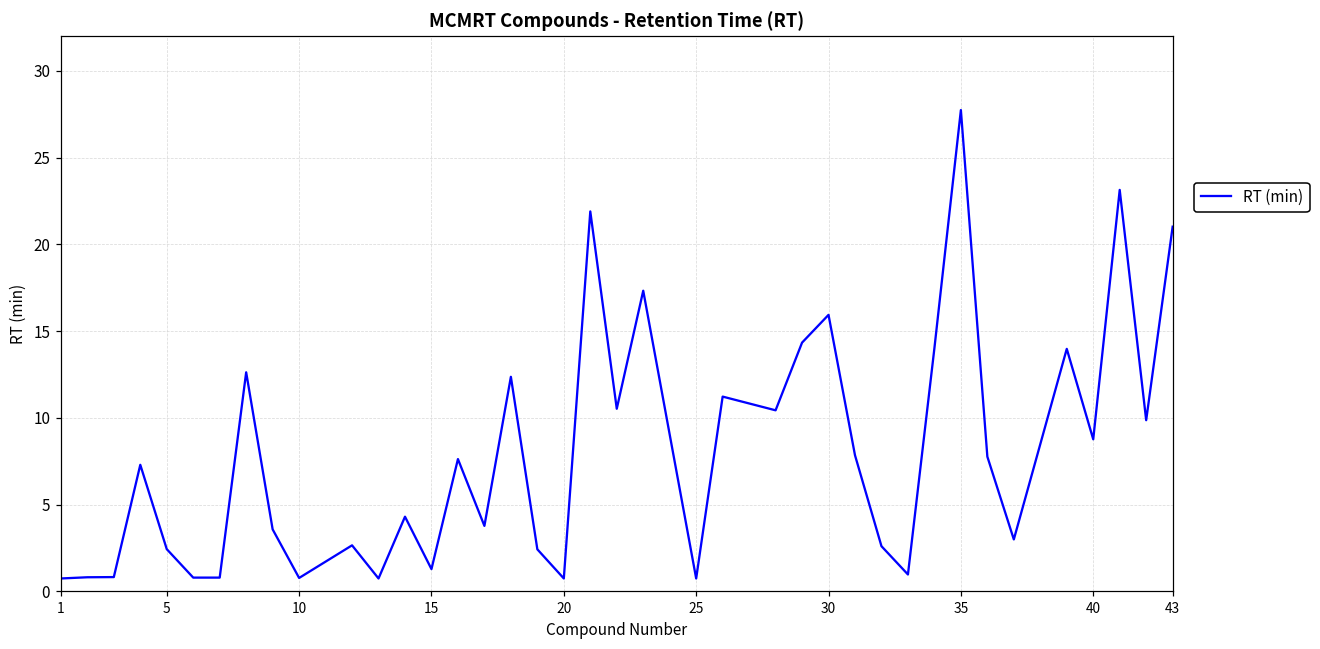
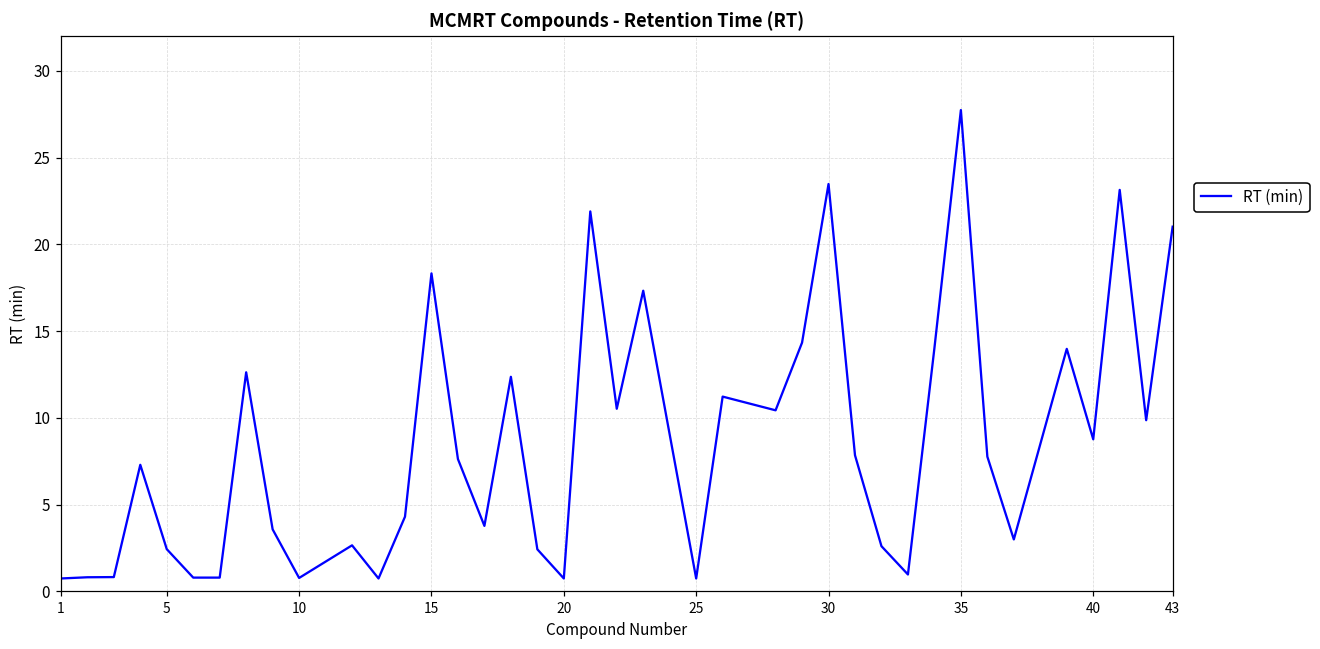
  {
    "1": 0.8,
    "5": 2.4,
    "10": 0.8,
-   "15": 1.3,
+   "15": 18.3,
    "20": 0.8,
    "25": 0.8,
-   "30": 15.9,
+   "30": 23.5,
    "35": 27.7,
    "40": 8.8,
    "43": 21.0
  }
